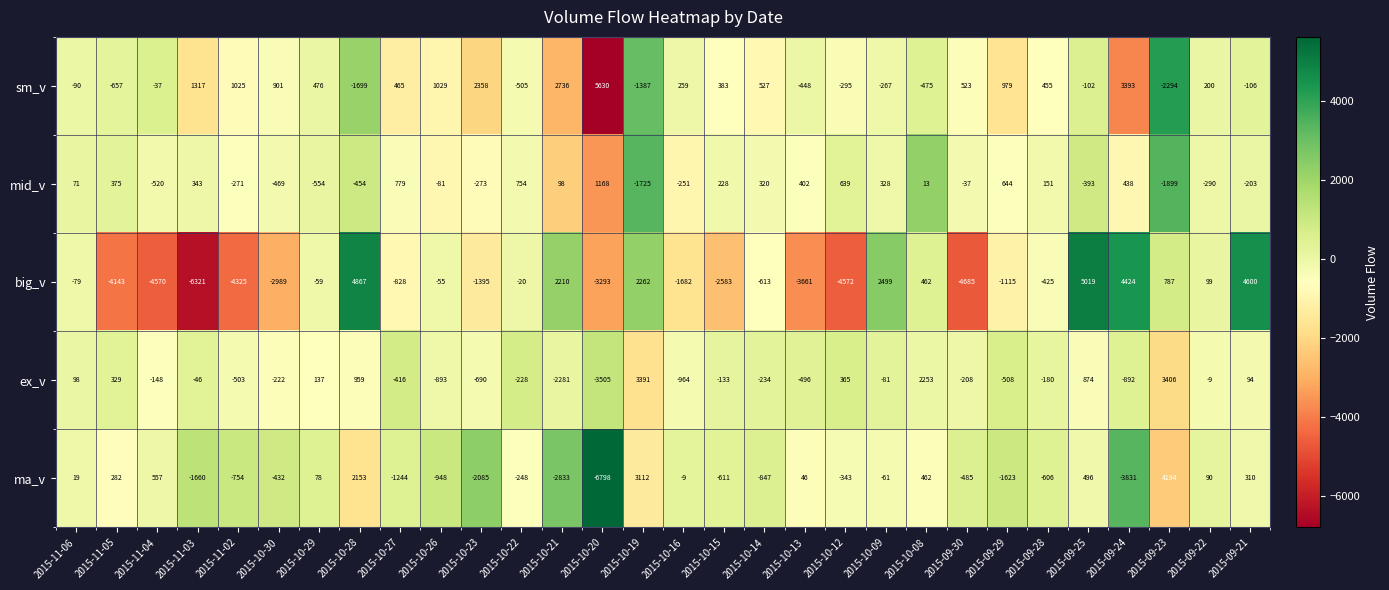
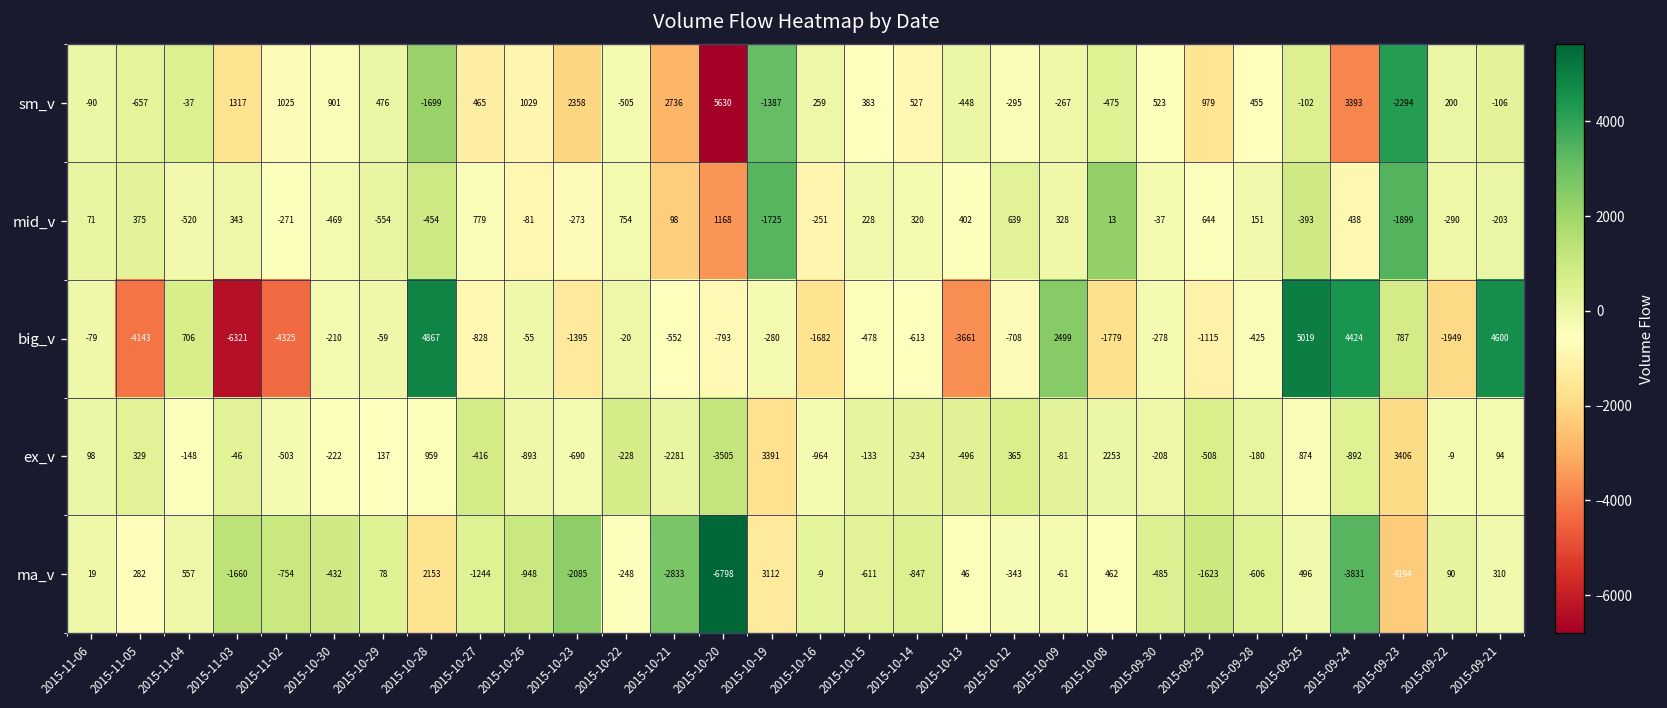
  {
    "sm_v": {
      "2015-11-06": -90,
      "2015-11-05": -657,
      "2015-11-04": -37,
      "2015-11-03": 1317,
      "2015-11-02": 1025,
      "2015-10-30": 901,
      "2015-10-29": 476,
      "2015-10-28": -1699,
      "2015-10-27": 465,
      "2015-10-26": 1029,
      "2015-10-23": 2358,
      "2015-10-22": -505,
      "2015-10-21": 2736,
      "2015-10-20": 5630,
      "2015-10-19": -1387,
      "2015-10-16": 259,
      "2015-10-15": 383,
      "2015-10-14": 527,
      "2015-10-13": -448,
      "2015-10-12": -295,
      "2015-10-09": -267,
      "2015-10-08": -475,
      "2015-09-30": 523,
      "2015-09-29": 979,
      "2015-09-28": 455,
      "2015-09-25": -102,
      "2015-09-24": 3393,
      "2015-09-23": -2294,
      "2015-09-22": 200,
      "2015-09-21": -106
    },
    "mid_v": {
      "2015-11-06": 71,
      "2015-11-05": 375,
      "2015-11-04": -520,
      "2015-11-03": 343,
      "2015-11-02": -271,
      "2015-10-30": -469,
      "2015-10-29": -554,
      "2015-10-28": -454,
      "2015-10-27": 779,
      "2015-10-26": -81,
      "2015-10-23": -273,
      "2015-10-22": 754,
      "2015-10-21": 98,
      "2015-10-20": 1168,
      "2015-10-19": -1725,
      "2015-10-16": -251,
      "2015-10-15": 228,
      "2015-10-14": 320,
      "2015-10-13": 402,
      "2015-10-12": 639,
      "2015-10-09": 328,
      "2015-10-08": 13,
      "2015-09-30": -37,
      "2015-09-29": 644,
      "2015-09-28": 151,
      "2015-09-25": -393,
      "2015-09-24": 438,
      "2015-09-23": -1899,
      "2015-09-22": -290,
      "2015-09-21": -203
    },
    "big_v": {
      "2015-11-06": -79,
      "2015-11-05": -4143,
-     "2015-11-04": -4570,
+     "2015-11-04": 706,
      "2015-11-03": -6321,
      "2015-11-02": -4325,
-     "2015-10-30": -2989,
+     "2015-10-30": -210,
      "2015-10-29": -59,
      "2015-10-28": 4867,
      "2015-10-27": -828,
      "2015-10-26": -55,
      "2015-10-23": -1395,
      "2015-10-22": -20,
-     "2015-10-21": 2210,
-     "2015-10-20": -3293,
-     "2015-10-19": 2262,
+     "2015-10-21": -552,
+     "2015-10-20": -793,
+     "2015-10-19": -280,
      "2015-10-16": -1682,
-     "2015-10-15": -2583,
+     "2015-10-15": -478,
      "2015-10-14": -613,
      "2015-10-13": -3661,
-     "2015-10-12": -4572,
+     "2015-10-12": -708,
      "2015-10-09": 2499,
-     "2015-10-08": 462,
-     "2015-09-30": -4685,
+     "2015-10-08": -1779,
+     "2015-09-30": -278,
      "2015-09-29": -1115,
      "2015-09-28": -425,
      "2015-09-25": 5019,
      "2015-09-24": 4424,
      "2015-09-23": 787,
-     "2015-09-22": 99,
+     "2015-09-22": -1949,
      "2015-09-21": 4600
    },
    "ex_v": {
      "2015-11-06": 98,
      "2015-11-05": 329,
      "2015-11-04": -148,
      "2015-11-03": -46,
      "2015-11-02": -503,
      "2015-10-30": -222,
      "2015-10-29": 137,
      "2015-10-28": 959,
      "2015-10-27": -416,
      "2015-10-26": -893,
      "2015-10-23": -690,
      "2015-10-22": -228,
      "2015-10-21": -2281,
      "2015-10-20": -3505,
      "2015-10-19": 3391,
      "2015-10-16": -964,
      "2015-10-15": -133,
      "2015-10-14": -234,
      "2015-10-13": -496,
      "2015-10-12": 365,
      "2015-10-09": -81,
      "2015-10-08": 2253,
      "2015-09-30": -208,
      "2015-09-29": -508,
      "2015-09-28": -180,
      "2015-09-25": 874,
      "2015-09-24": -892,
      "2015-09-23": 3406,
      "2015-09-22": -9,
      "2015-09-21": 94
    },
    "ma_v": {
      "2015-11-06": 19,
      "2015-11-05": 282,
      "2015-11-04": 557,
      "2015-11-03": -1660,
      "2015-11-02": -754,
      "2015-10-30": -432,
      "2015-10-29": 78,
      "2015-10-28": 2153,
      "2015-10-27": -1244,
      "2015-10-26": -948,
      "2015-10-23": -2085,
      "2015-10-22": -248,
      "2015-10-21": -2833,
      "2015-10-20": -6798,
      "2015-10-19": 3112,
      "2015-10-16": -9,
      "2015-10-15": -611,
      "2015-10-14": -847,
      "2015-10-13": 46,
      "2015-10-12": -343,
      "2015-10-09": -61,
      "2015-10-08": 462,
      "2015-09-30": -485,
      "2015-09-29": -1623,
      "2015-09-28": -606,
      "2015-09-25": 496,
      "2015-09-24": -3831,
      "2015-09-23": 4194,
      "2015-09-22": 90,
      "2015-09-21": 310
    }
  }
